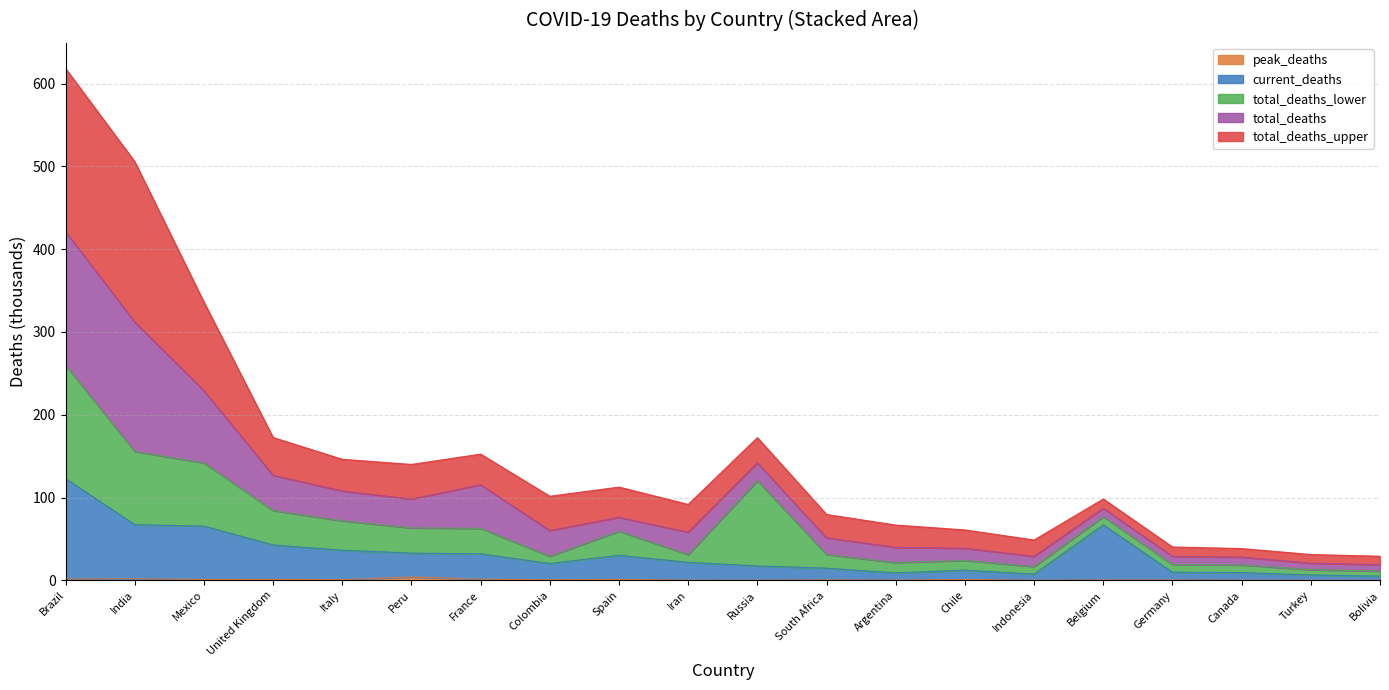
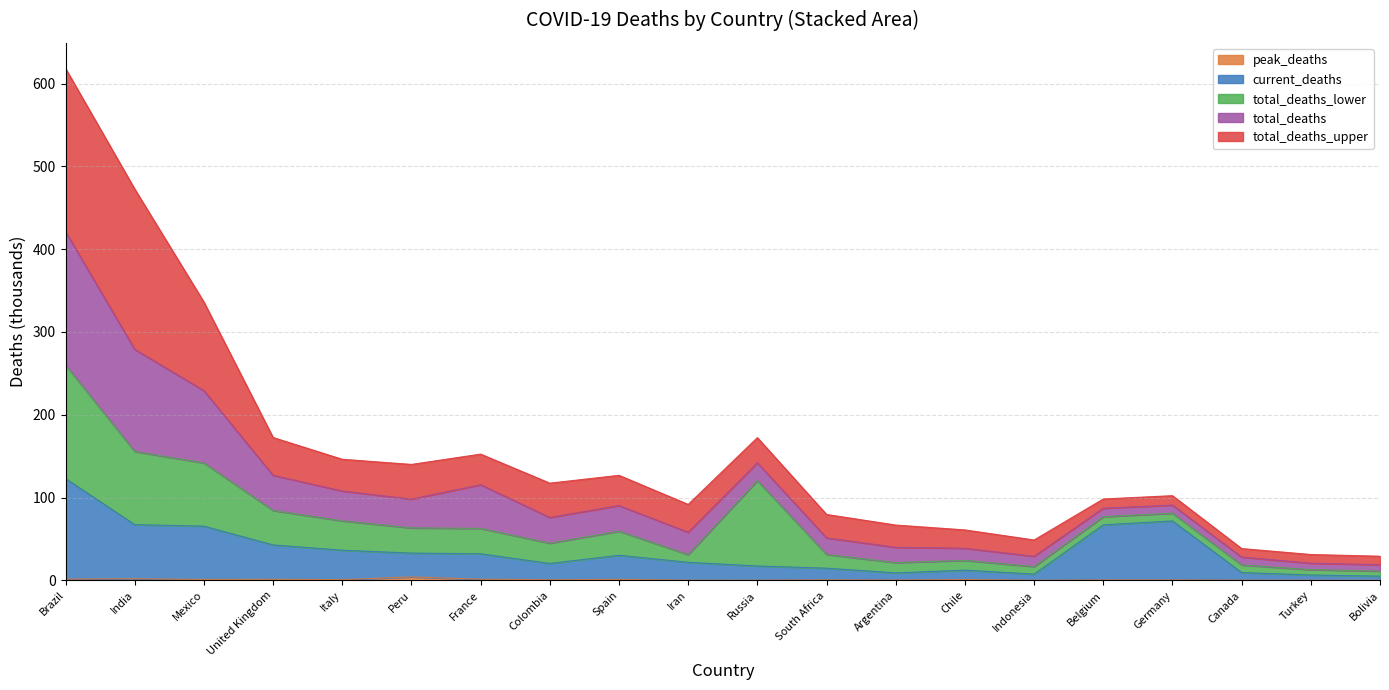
  {
    "current_deaths": {
      "Brazil": 120,
      "India": 70,
      "Mexico": 60,
      "United Kingdom": 40,
      "Italy": 40,
      "Peru": 30,
      "France": 30,
      "Colombia": 20,
      "Spain": 30,
      "Iran": 20,
      "Russia": 20,
      "South Africa": 10,
      "Argentina": 10,
      "Chile": 10,
      "Indonesia": 10,
      "Belgium": 70,
-     "Germany": 10,
+     "Germany": 70,
      "Canada": 10,
      "Turkey": 10,
      "Bolivia": 10
    },
    "total_deaths_lower": {
      "Brazil": 140,
      "India": 90,
      "Mexico": 80,
      "United Kingdom": 40,
      "Italy": 40,
      "Peru": 30,
      "France": 30,
-     "Colombia": 10,
+     "Colombia": 20,
      "Spain": 30,
      "Iran": 10,
      "Russia": 100,
      "South Africa": 20,
      "Argentina": 10,
      "Chile": 10,
      "Indonesia": 10,
      "Belgium": 10,
      "Germany": 10,
      "Canada": 10,
      "Turkey": 10,
      "Bolivia": 10
    },
    "total_deaths": {
      "Brazil": 160,
-     "India": 160,
+     "India": 120,
      "Mexico": 90,
      "United Kingdom": 40,
      "Italy": 40,
      "Peru": 30,
      "France": 50,
      "Colombia": 30,
-     "Spain": 20,
+     "Spain": 30,
      "Iran": 30,
      "Russia": 20,
      "South Africa": 20,
      "Argentina": 20,
      "Chile": 10,
      "Indonesia": 10,
      "Belgium": 10,
      "Germany": 10,
      "Canada": 10,
      "Turkey": 10,
      "Bolivia": 10
    }
  }
